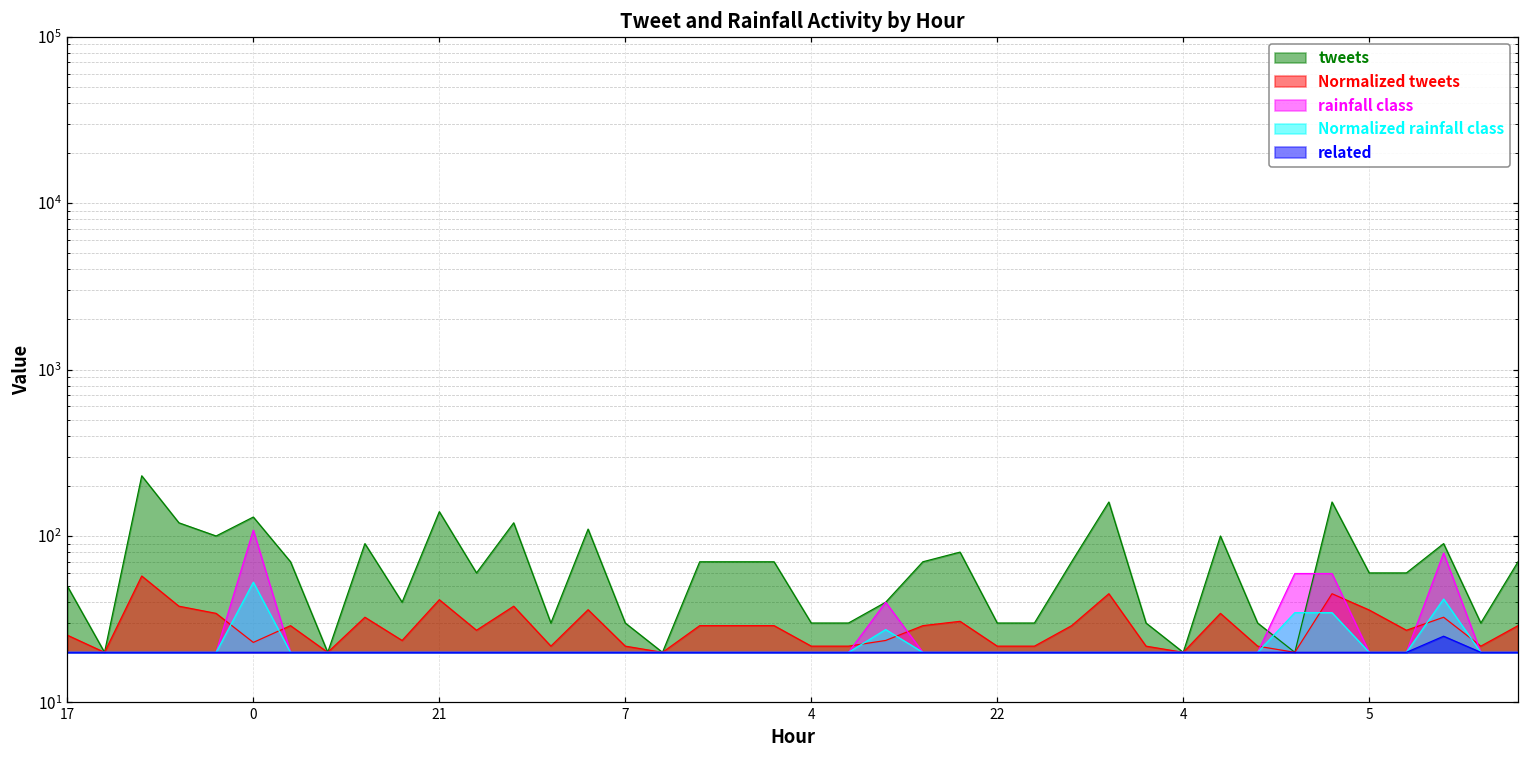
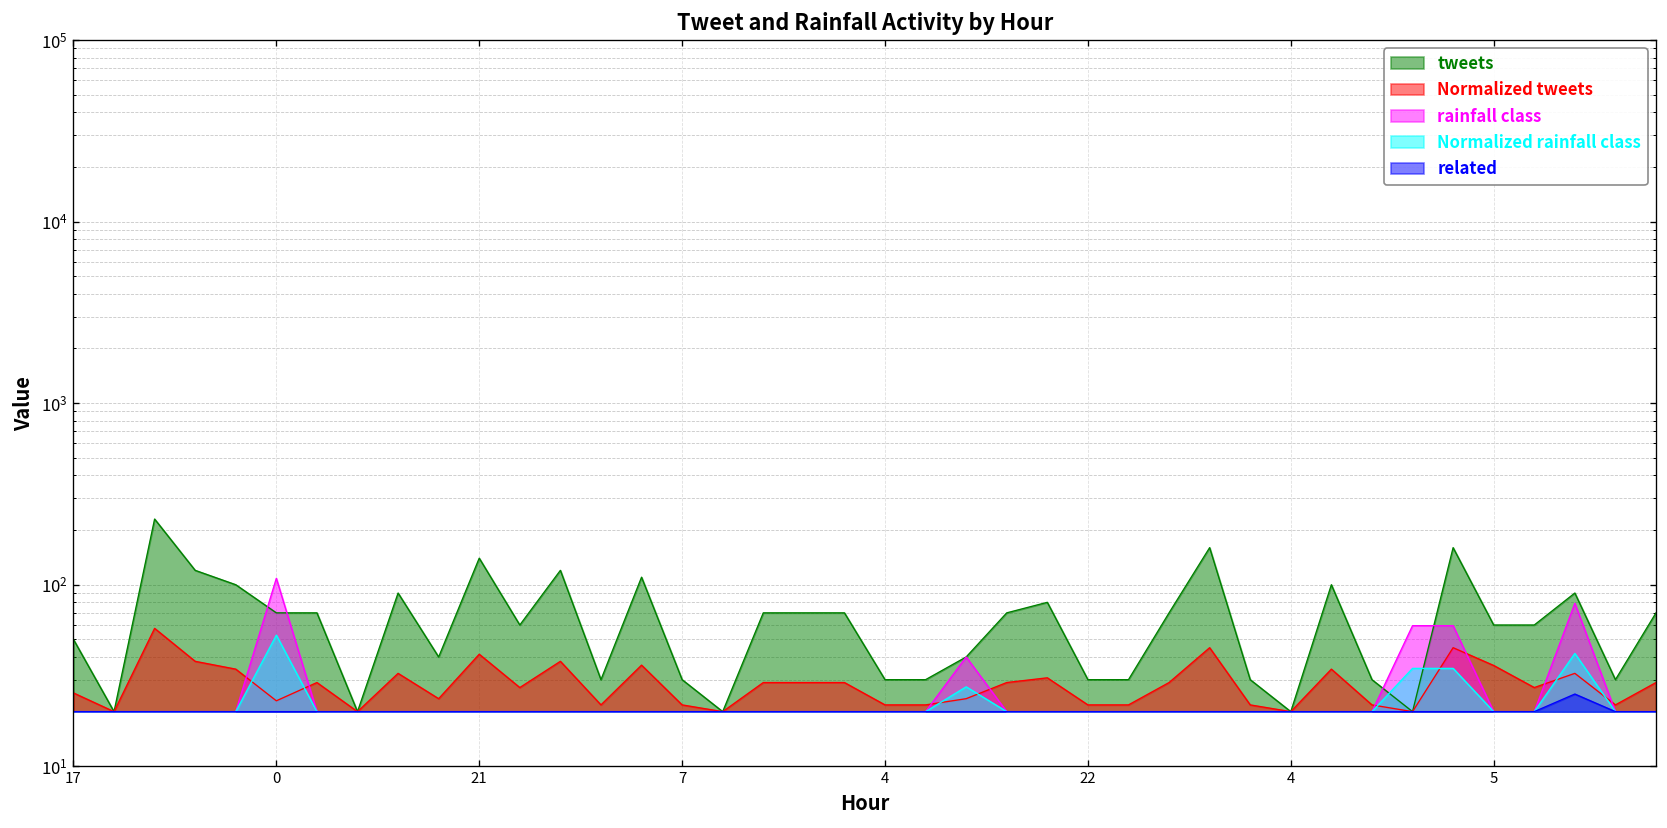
  {
    "tweets": {
-     "0": 130,
+     "0": 70,
      "5": 60
    },
    "Normalized tweets": {
      "0": 23,
      "5": 36
    },
    "rainfall class": {
      "0": 110
    },
    "Normalized rainfall class": {
      "0": 53
    },
    "related": {
      "0": 20
    }
  }
